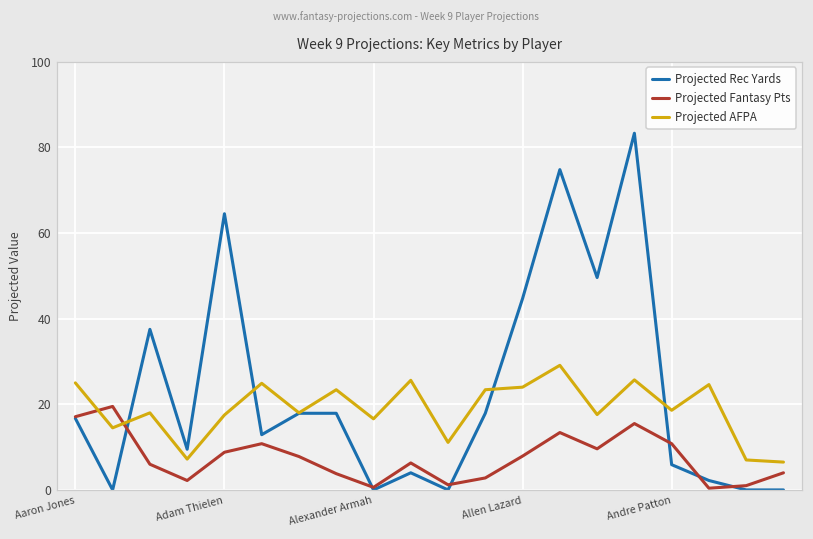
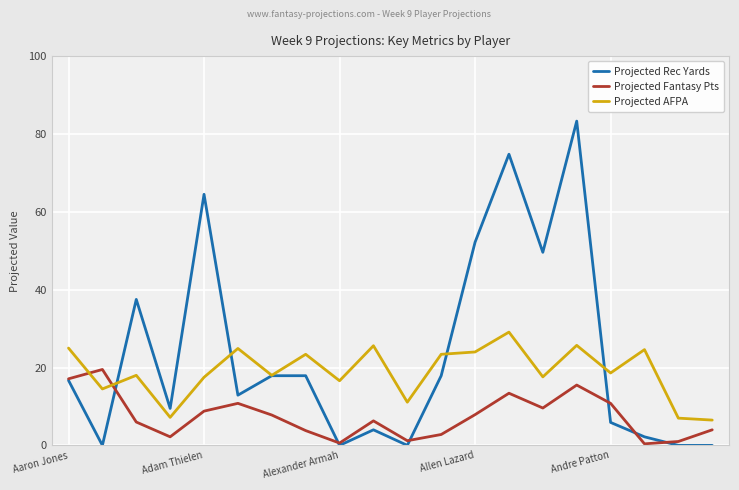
  {
    "Projected Rec Yards": {
      "Adam Thielen": 65,
-     "Allen Lazard": 45,
+     "Allen Lazard": 52,
      "Andre Patton": 6
    },
    "Projected Fantasy Pts": {
      "Adam Thielen": 9,
      "Allen Lazard": 8,
      "Andre Patton": 11
    },
    "Projected AFPA": {
      "Aaron Jones": 25,
      "Adam Thielen": 18,
      "Alexander Armah": 17,
      "Allen Lazard": 24,
      "Andre Patton": 19
    }
  }
